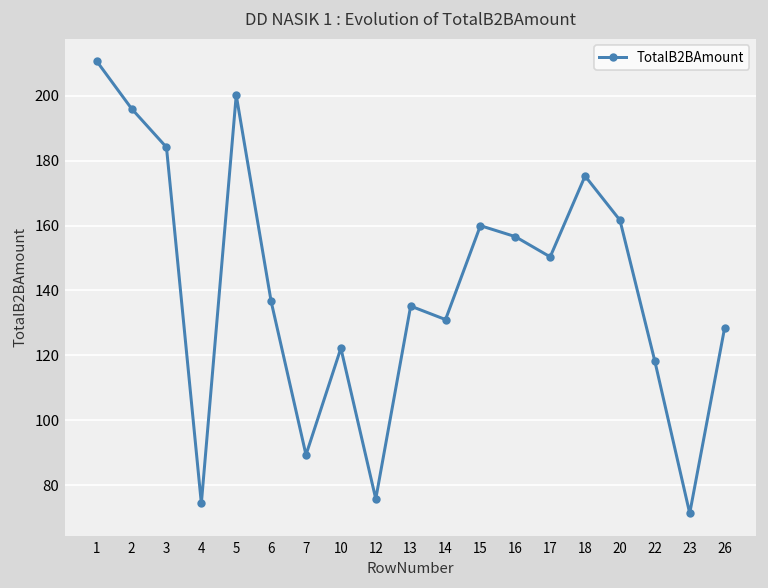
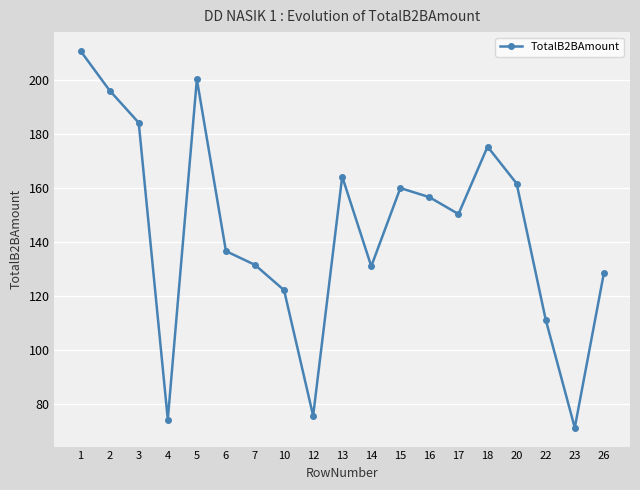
  {
    "1": 211,
    "2": 196,
    "3": 184,
    "4": 74,
    "5": 200,
    "6": 137,
-   "7": 89,
+   "7": 132,
    "10": 122,
    "12": 76,
-   "13": 135,
+   "13": 164,
    "14": 131,
    "15": 160,
    "16": 157,
    "17": 150,
    "18": 175,
    "20": 162,
-   "22": 118,
+   "22": 111,
    "23": 71,
    "26": 128
  }
